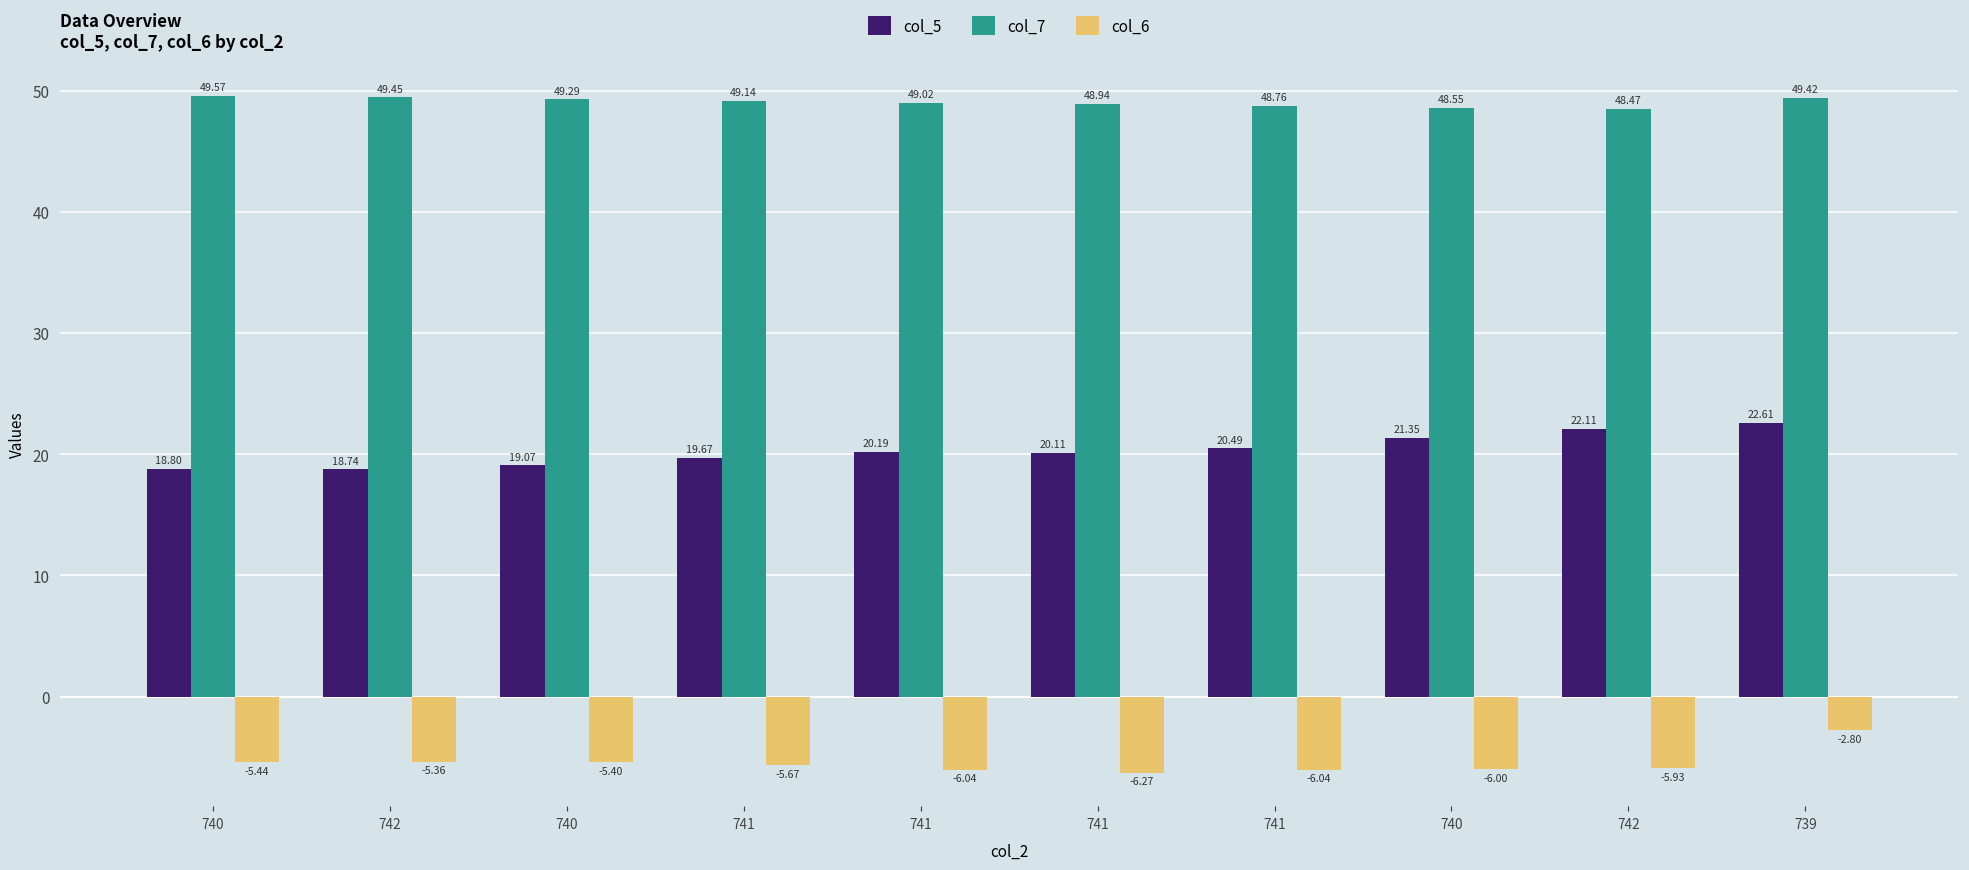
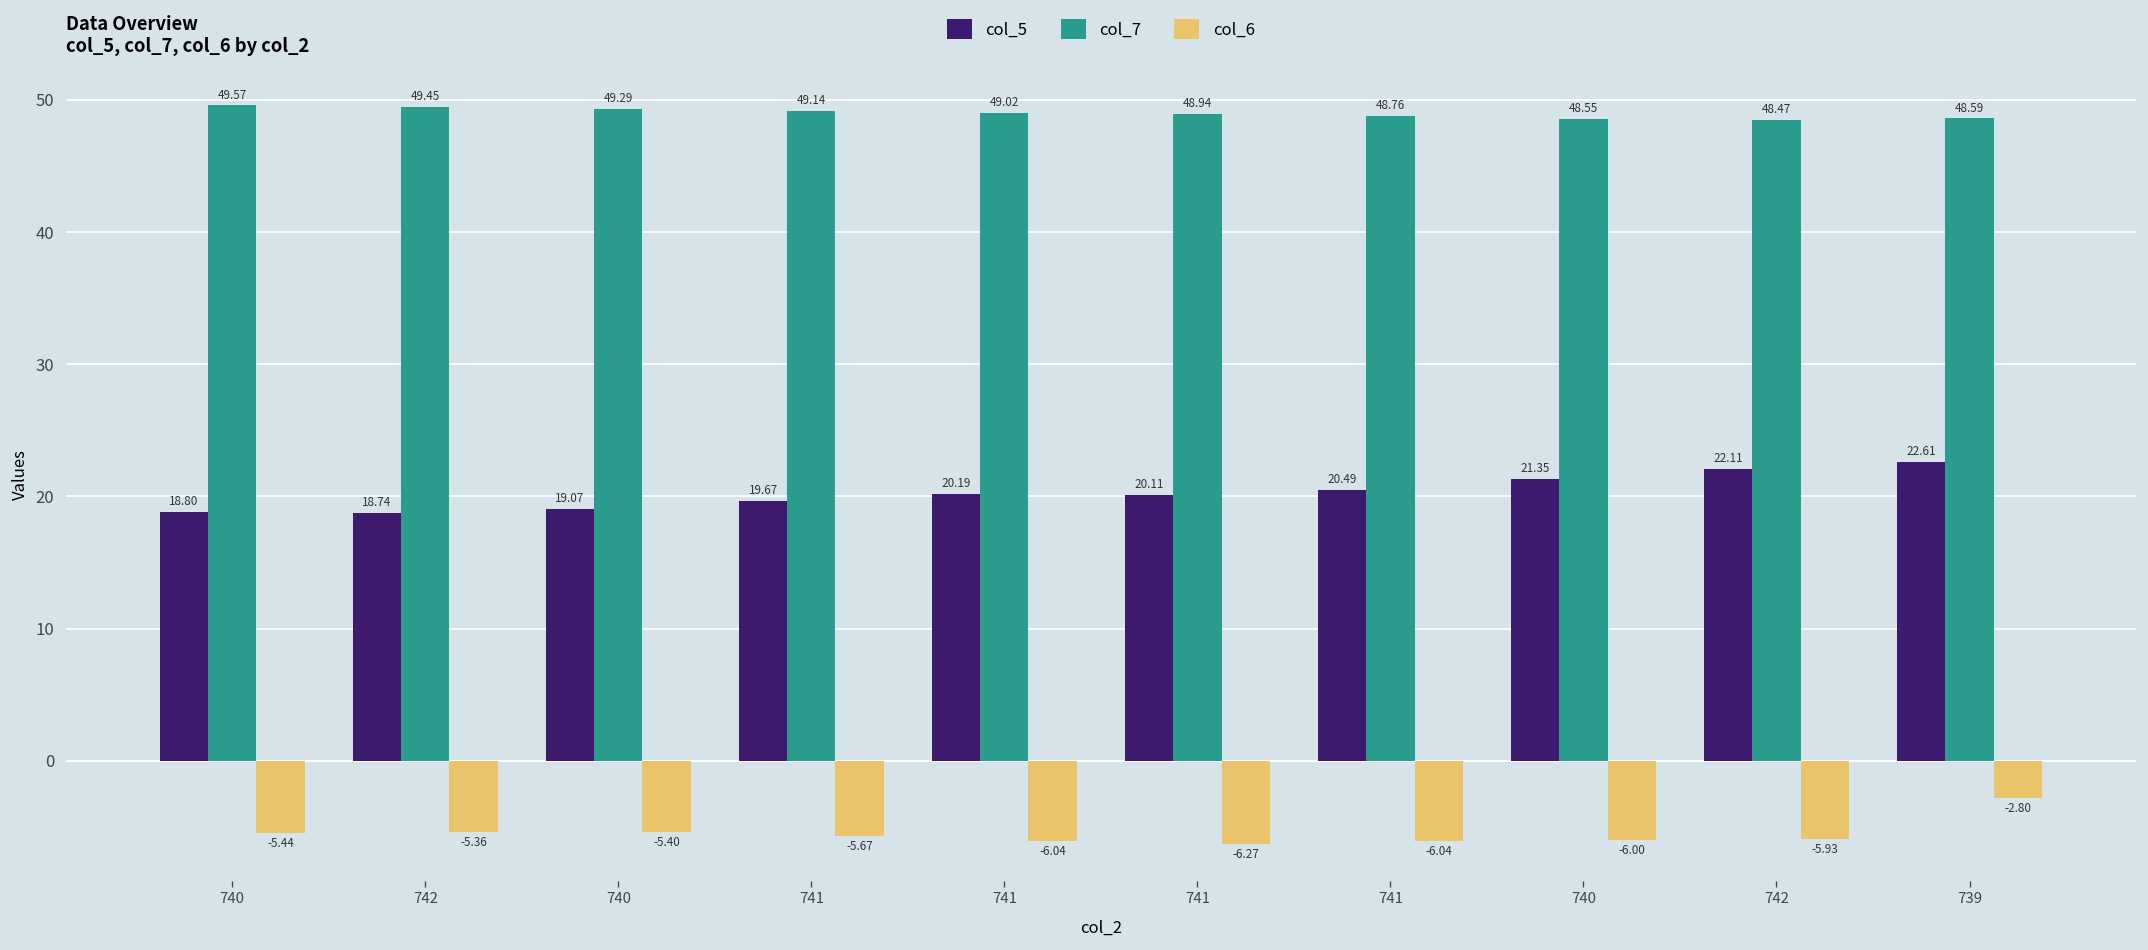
  {
    "col_5": {
      "739": 22.61
    },
    "col_7": {
-     "739": 49.42
+     "739": 48.59
    },
    "col_6": {
      "739": -2.80
    }
  }
